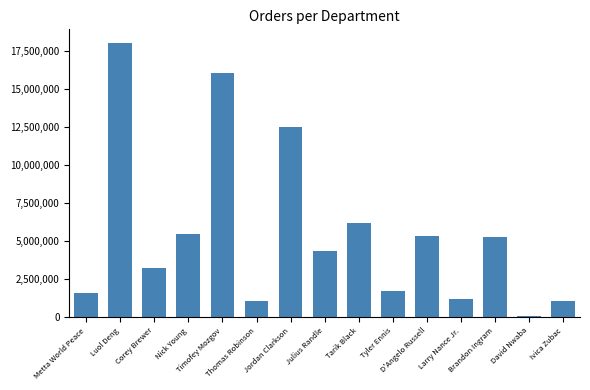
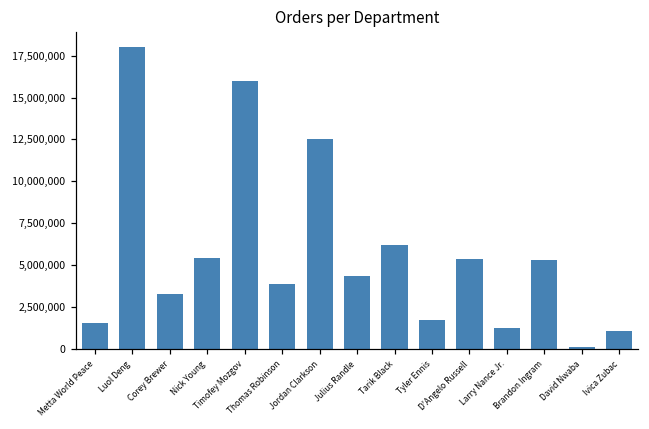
  {
    "Metta World Peace": "1,600,000",
    "Luol Deng": "18,000,000",
    "Corey Brewer": "3,200,000",
    "Nick Young": "5,400,000",
    "Timofey Mozgov": "16,000,000",
-   "Thomas Robinson": "1,100,000",
+   "Thomas Robinson": "3,900,000",
    "Jordan Clarkson": "12,500,000",
    "Julius Randle": "4,300,000",
    "Tarik Black": "6,200,000",
    "Tyler Ennis": "1,700,000",
    "D'Angelo Russell": "5,300,000",
    "Larry Nance Jr.": "1,200,000",
    "Brandon Ingram": "5,300,000",
    "Ivica Zubac": "1,000,000"
  }
